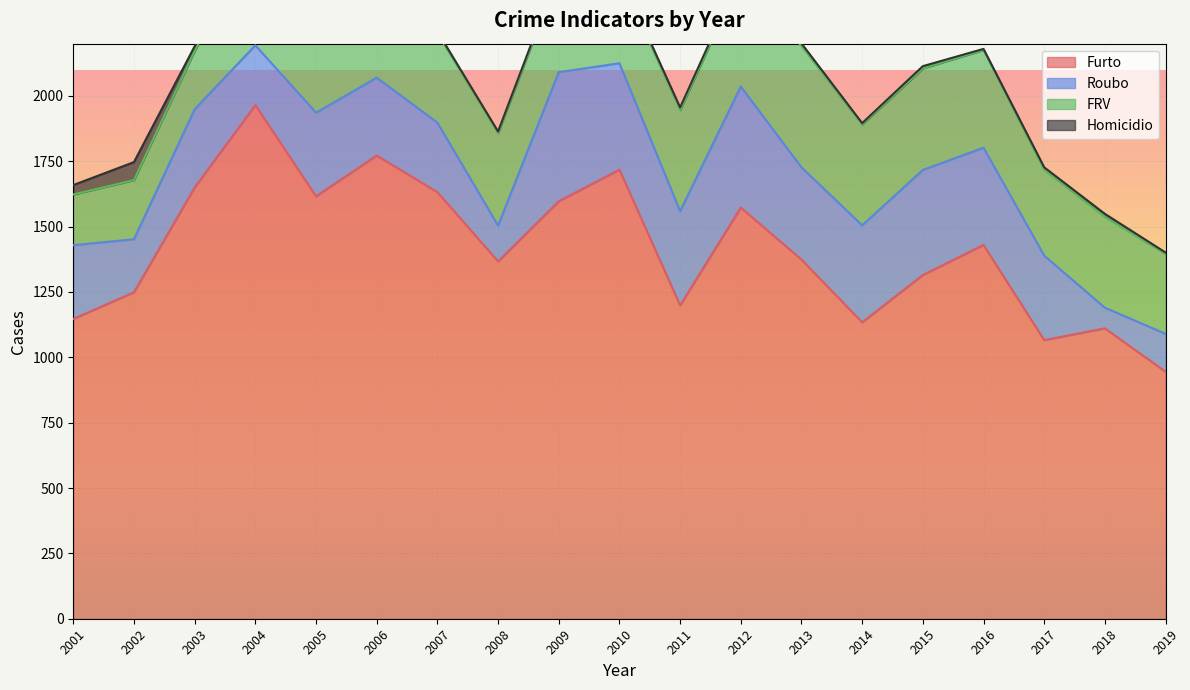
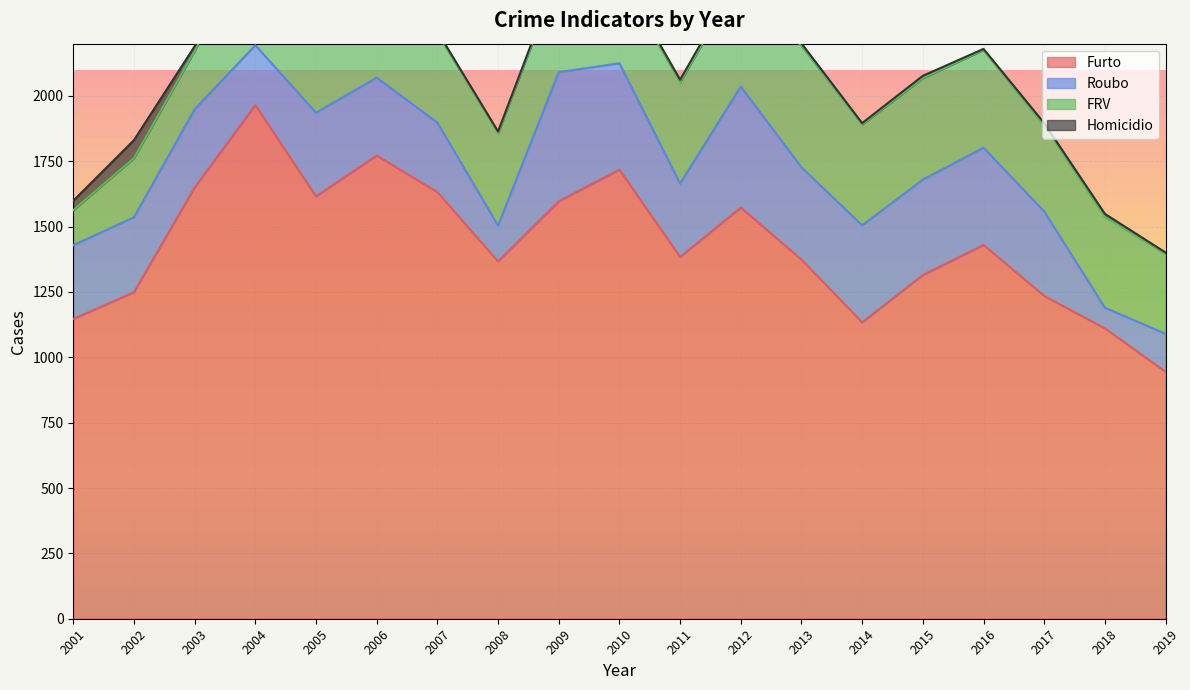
  {
    "Furto": {
      "2001": 1150,
      "2002": 1250,
      "2003": 1650,
      "2004": 1970,
      "2005": 1620,
      "2006": 1770,
      "2007": 1630,
      "2008": 1370,
      "2009": 1600,
      "2010": 1720,
-     "2011": 1200,
+     "2011": 1380,
      "2012": 1570,
      "2013": 1370,
      "2014": 1130,
      "2015": 1320,
      "2016": 1430,
-     "2017": 1070,
+     "2017": 1240,
      "2018": 1110,
      "2019": 950
    },
    "Roubo": {
      "2001": 280,
-     "2002": 200,
+     "2002": 290,
      "2003": 300,
      "2004": 230,
      "2005": 320,
      "2006": 300,
      "2007": 270,
      "2008": 140,
      "2009": 490,
      "2010": 410,
-     "2011": 360,
+     "2011": 280,
      "2012": 460,
      "2013": 350,
      "2014": 370,
-     "2015": 400,
+     "2015": 370,
      "2016": 370,
      "2017": 320,
      "2018": 80,
      "2019": 150
    },
    "FRV": {
-     "2001": 190,
+     "2001": 130,
      "2002": 230,
      "2003": 220,
      "2011": 390,
      "2013": 460,
      "2018": 350
    },
    "Homicidio": {
      "2001": 40,
      "2002": 70,
      "2003": 20,
      "2011": 10,
      "2013": 10,
      "2018": 10
    }
  }
